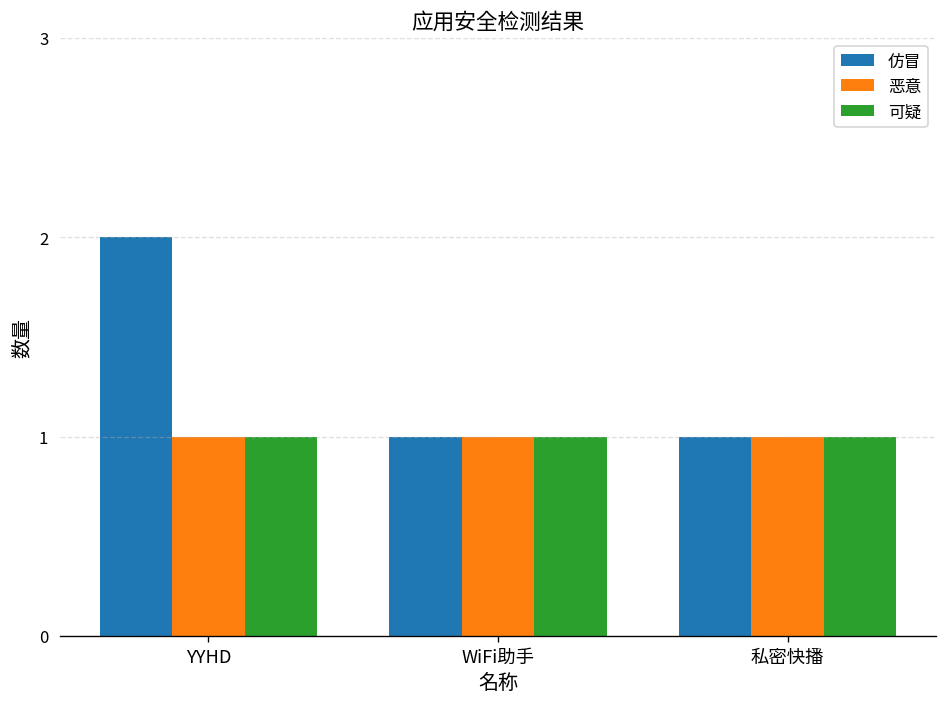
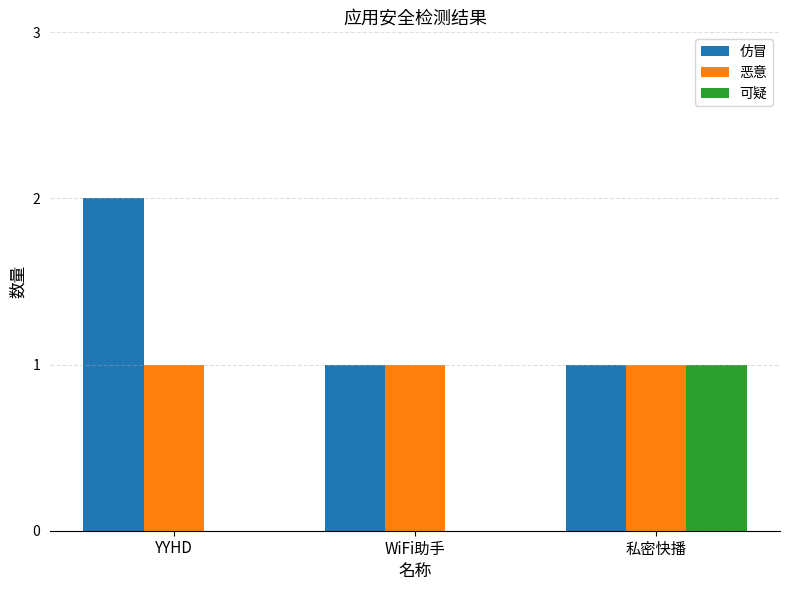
  {
    "仿冒": {
      "YYHD": 2,
      "WiFi助手": 1,
      "私密快播": 1
    },
    "恶意": {
      "YYHD": 1,
      "WiFi助手": 1,
      "私密快播": 1
    },
    "可疑": {
-     "YYHD": 1,
-     "WiFi助手": 1,
+     "YYHD": 0,
+     "WiFi助手": 0,
      "私密快播": 1
    }
  }
